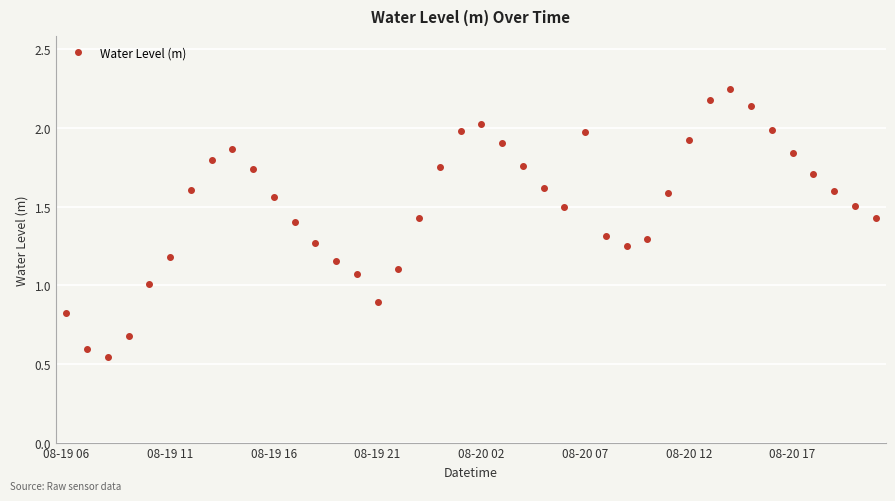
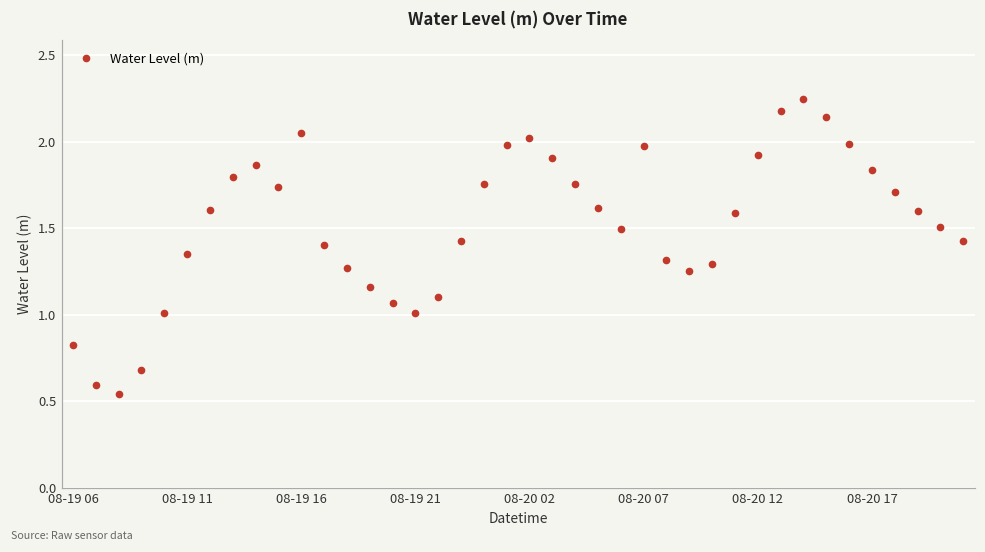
  {
    "08-19 06": 0.82,
-   "08-19 11": 1.18,
-   "08-19 16": 1.56,
-   "08-19 21": 0.90,
+   "08-19 11": 1.35,
+   "08-19 16": 2.05,
+   "08-19 21": 1.01,
    "08-20 02": 2.02,
    "08-20 07": 1.98,
    "08-20 12": 1.92,
    "08-20 17": 1.84
  }
